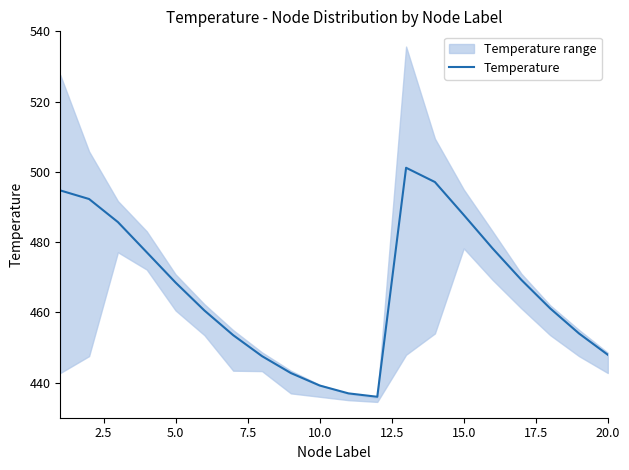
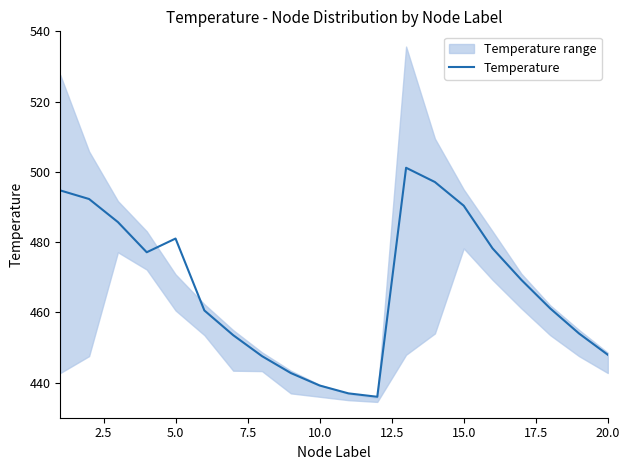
  {
    "Temperature": {
-     "5.0": 468,
-     "15.0": 488
+     "5.0": 481,
+     "15.0": 490
    }
  }
